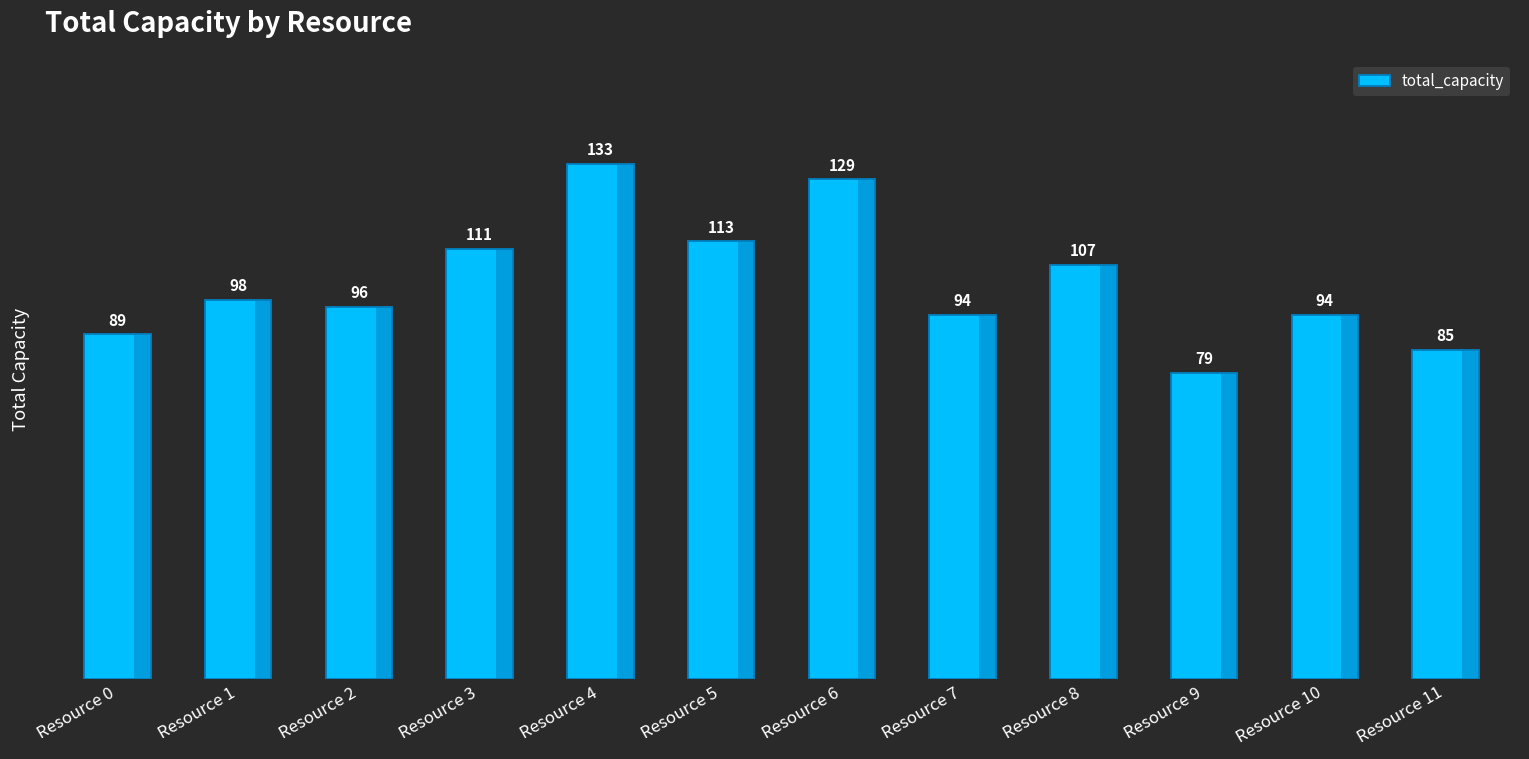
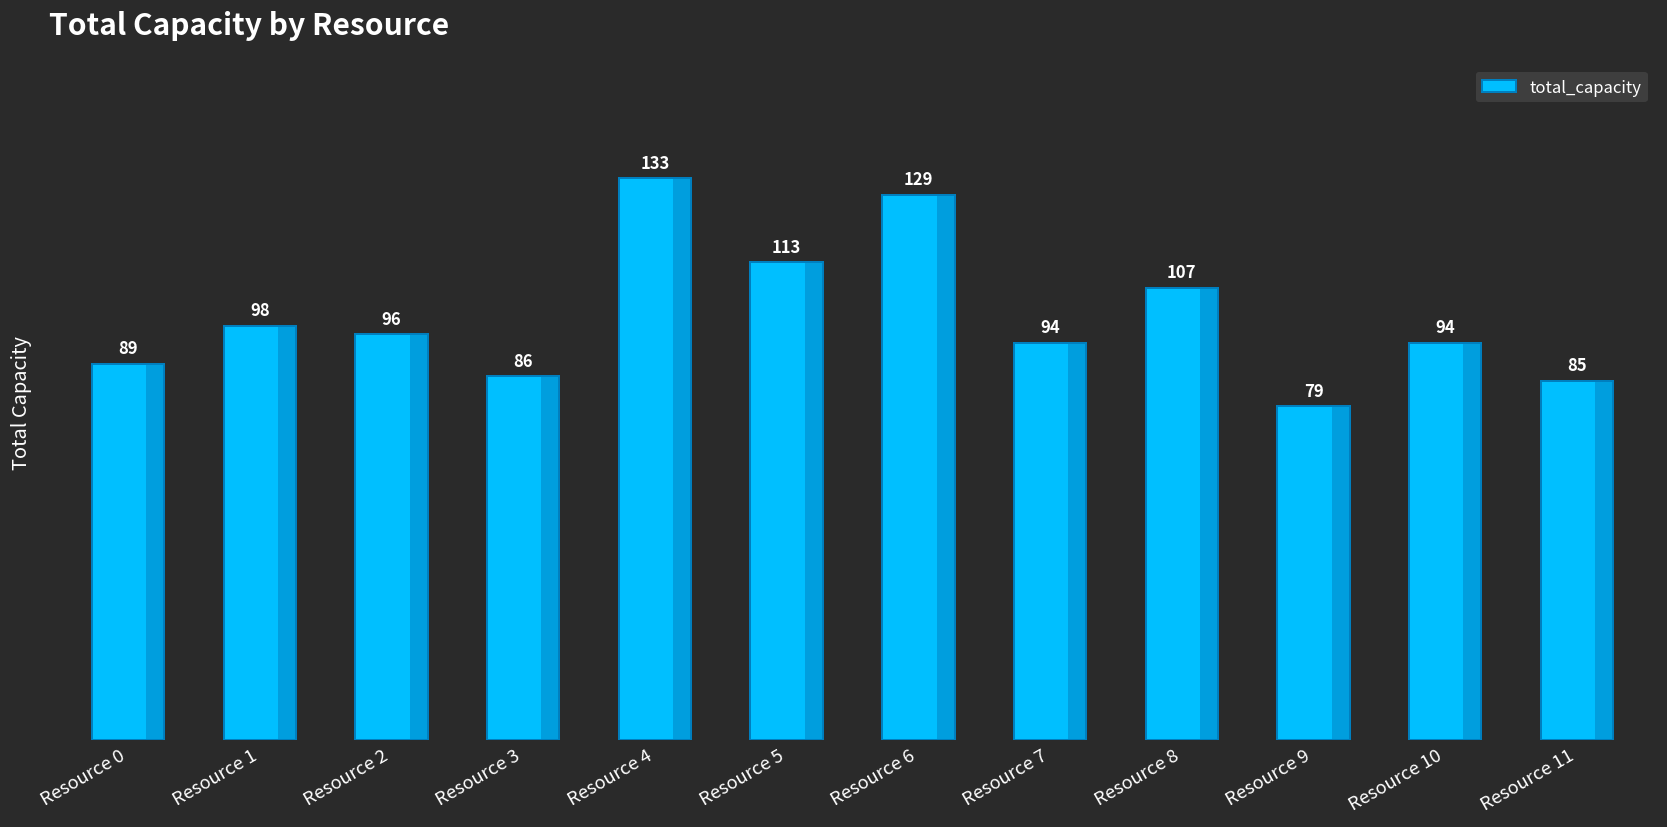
  {
    "Resource 0": 89,
    "Resource 1": 98,
    "Resource 2": 96,
-   "Resource 3": 111,
+   "Resource 3": 86,
    "Resource 4": 133,
    "Resource 5": 113,
    "Resource 6": 129,
    "Resource 7": 94,
    "Resource 8": 107,
    "Resource 9": 79,
    "Resource 10": 94,
    "Resource 11": 85
  }
